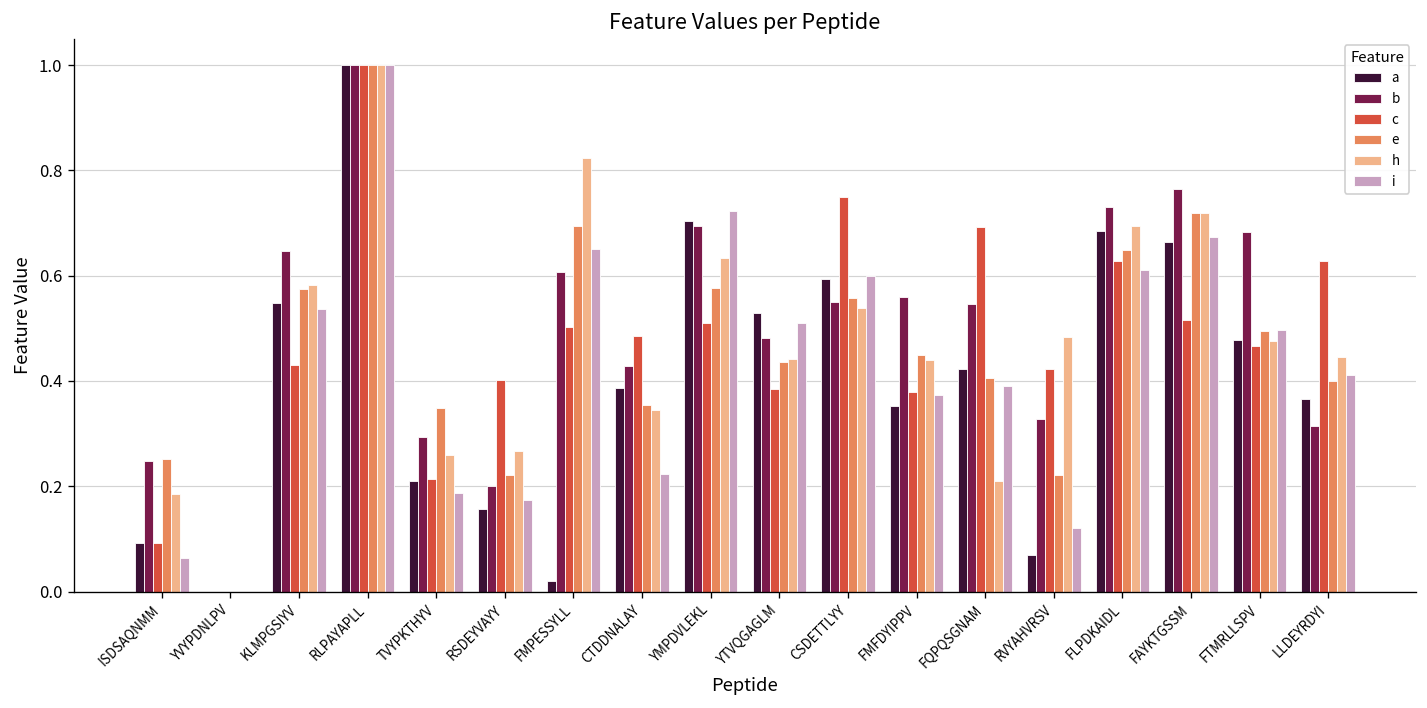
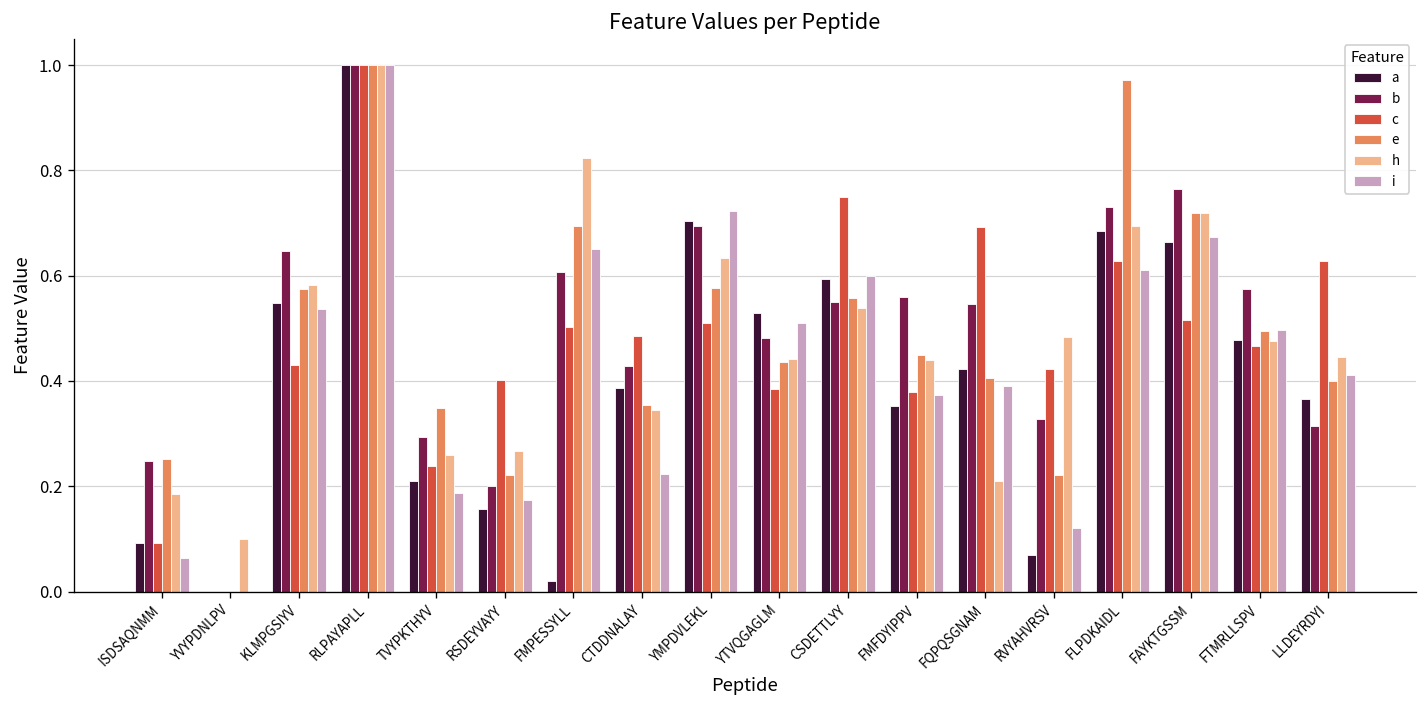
  {
    "a": {
      "ISDSAQNMM": 0.09,
      "YVYPDNLPV": 0.00,
      "KLMPGSIYV": 0.55,
      "RLPAYAPLL": 1.00,
      "TVYPKTHYV": 0.21,
      "RSDEYVAYY": 0.16,
      "FMPESSYLL": 0.02,
      "CTDDNALAY": 0.39,
      "YMPDVLEKL": 0.70,
      "YTVQGAGLM": 0.53,
      "CSDETTLYY": 0.59,
      "FMFDYIPPV": 0.35,
      "FQPQSGNAM": 0.42,
      "RVYAHVRSV": 0.07,
      "FLPDKAIDL": 0.69,
      "FAYKTGSSM": 0.66,
      "FTMRLLSPV": 0.48,
      "LLDEYRDYI": 0.36
    },
    "b": {
      "ISDSAQNMM": 0.25,
      "YVYPDNLPV": 0.00,
      "KLMPGSIYV": 0.65,
      "RLPAYAPLL": 1.00,
      "TVYPKTHYV": 0.29,
      "RSDEYVAYY": 0.20,
      "FMPESSYLL": 0.61,
      "CTDDNALAY": 0.43,
      "YMPDVLEKL": 0.70,
      "YTVQGAGLM": 0.48,
      "CSDETTLYY": 0.55,
      "FMFDYIPPV": 0.56,
      "FQPQSGNAM": 0.55,
      "RVYAHVRSV": 0.33,
      "FLPDKAIDL": 0.73,
      "FAYKTGSSM": 0.77,
-     "FTMRLLSPV": 0.68,
+     "FTMRLLSPV": 0.57,
      "LLDEYRDYI": 0.31
    },
    "c": {
      "ISDSAQNMM": 0.09,
      "YVYPDNLPV": 0.00,
      "KLMPGSIYV": 0.43,
      "RLPAYAPLL": 1.00,
-     "TVYPKTHYV": 0.21,
+     "TVYPKTHYV": 0.24,
      "RSDEYVAYY": 0.40,
      "FMPESSYLL": 0.50,
      "CTDDNALAY": 0.49,
      "YMPDVLEKL": 0.51,
      "YTVQGAGLM": 0.38,
      "CSDETTLYY": 0.75,
      "FMFDYIPPV": 0.38,
      "FQPQSGNAM": 0.69,
      "RVYAHVRSV": 0.42,
      "FLPDKAIDL": 0.63,
      "FAYKTGSSM": 0.52,
      "FTMRLLSPV": 0.47,
      "LLDEYRDYI": 0.63
    },
    "e": {
      "ISDSAQNMM": 0.25,
      "YVYPDNLPV": 0.00,
      "KLMPGSIYV": 0.58,
      "RLPAYAPLL": 1.00,
      "TVYPKTHYV": 0.35,
      "RSDEYVAYY": 0.22,
      "FMPESSYLL": 0.69,
      "CTDDNALAY": 0.35,
      "YMPDVLEKL": 0.58,
      "YTVQGAGLM": 0.44,
      "CSDETTLYY": 0.56,
      "FMFDYIPPV": 0.45,
      "FQPQSGNAM": 0.41,
      "RVYAHVRSV": 0.22,
-     "FLPDKAIDL": 0.65,
+     "FLPDKAIDL": 0.97,
      "FAYKTGSSM": 0.72,
      "FTMRLLSPV": 0.50,
      "LLDEYRDYI": 0.40
    },
    "h": {
      "ISDSAQNMM": 0.18,
-     "YVYPDNLPV": 0.0,
+     "YVYPDNLPV": 0.1,
      "KLMPGSIYV": 0.58,
      "RLPAYAPLL": 1.0,
      "TVYPKTHYV": 0.26,
      "RSDEYVAYY": 0.27,
      "FMPESSYLL": 0.82,
      "CTDDNALAY": 0.35,
      "YMPDVLEKL": 0.63,
      "YTVQGAGLM": 0.44,
      "CSDETTLYY": 0.54,
      "FMFDYIPPV": 0.44,
      "FQPQSGNAM": 0.21,
      "RVYAHVRSV": 0.48,
      "FLPDKAIDL": 0.7,
      "FAYKTGSSM": 0.72,
      "FTMRLLSPV": 0.48,
      "LLDEYRDYI": 0.45
    },
    "i": {
      "ISDSAQNMM": 0.06,
      "YVYPDNLPV": 0.00,
      "KLMPGSIYV": 0.54,
      "RLPAYAPLL": 1.00,
      "TVYPKTHYV": 0.19,
      "RSDEYVAYY": 0.17,
      "FMPESSYLL": 0.65,
      "CTDDNALAY": 0.22,
      "YMPDVLEKL": 0.72,
      "YTVQGAGLM": 0.51,
      "CSDETTLYY": 0.60,
      "FMFDYIPPV": 0.37,
      "FQPQSGNAM": 0.39,
      "RVYAHVRSV": 0.12,
      "FLPDKAIDL": 0.61,
      "FAYKTGSSM": 0.67,
      "FTMRLLSPV": 0.50,
      "LLDEYRDYI": 0.41
    }
  }
